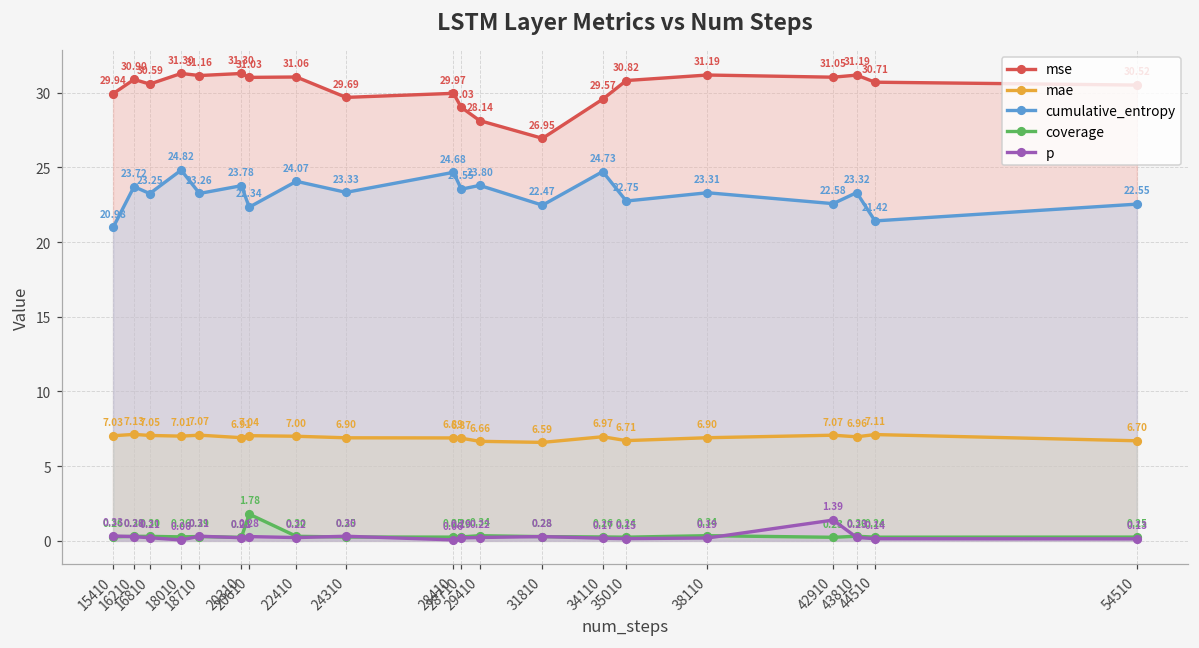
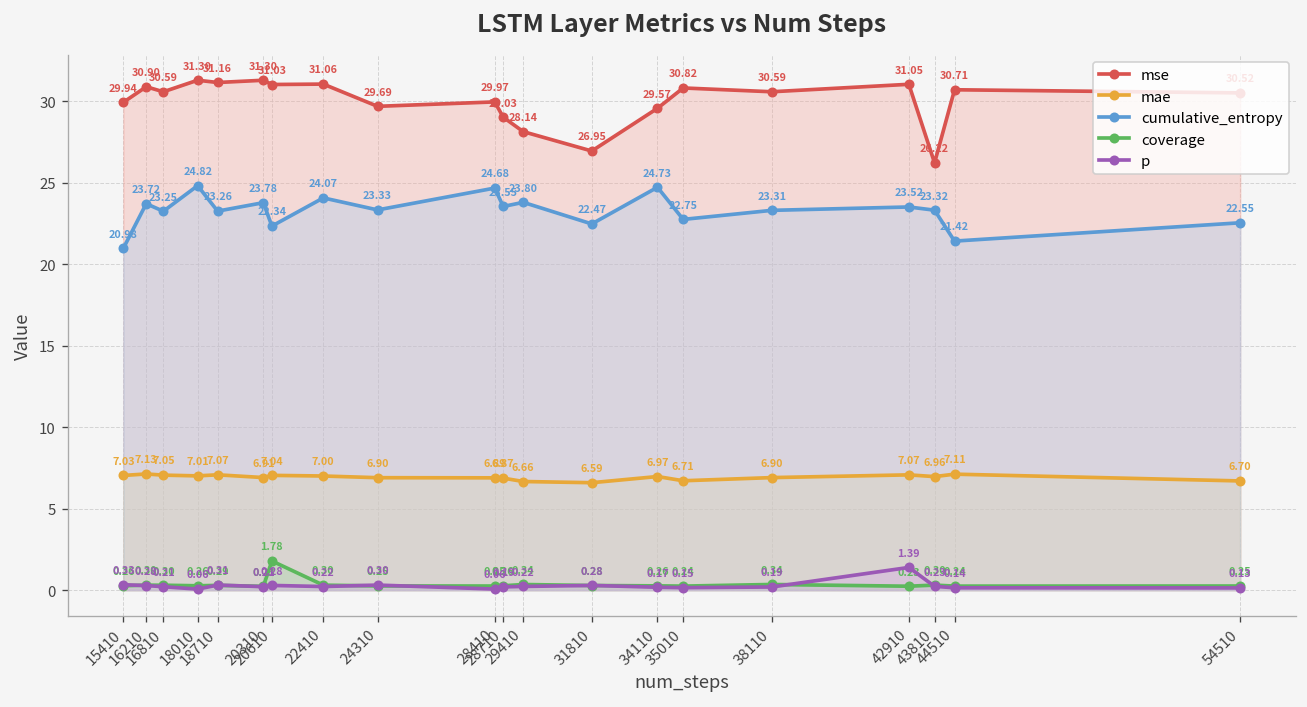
  {
    "mse": {
      "15410": 29.94,
      "22410": 31.06,
      "24310": 29.69,
      "28410": 29.97,
      "29410": 28.14,
      "31810": 26.95,
      "34110": 29.57,
      "35010": 30.82,
-     "38110": 31.19,
+     "38110": 30.59,
      "42910": 31.05,
-     "43810": 31.19,
+     "43810": 26.22,
      "44510": 30.71
    },
    "mae": {
      "15410": 7.03,
      "18010": 7.01,
      "18710": 7.07,
      "22410": 7.00,
      "24310": 6.90,
      "29410": 6.66,
      "31810": 6.59,
      "34110": 6.97,
      "35010": 6.71,
      "38110": 6.90,
      "42910": 7.07,
      "43810": 6.96,
      "44510": 7.11,
      "54510": 6.70
    },
    "cumulative_entropy": {
      "15410": 20.98,
      "16210": 23.72,
      "18010": 24.82,
      "18710": 23.26,
      "20310": 23.78,
      "20610": 22.34,
      "22410": 24.07,
      "24310": 23.33,
      "28410": 24.68,
      "31810": 22.47,
      "34110": 24.73,
      "35010": 22.75,
      "38110": 23.31,
-     "42910": 22.58,
+     "42910": 23.52,
      "43810": 23.32,
      "44510": 21.42,
      "54510": 22.55
    },
    "coverage": {
      "20610": 1.78
    },
    "p": {
      "42910": 1.39
    }
  }
